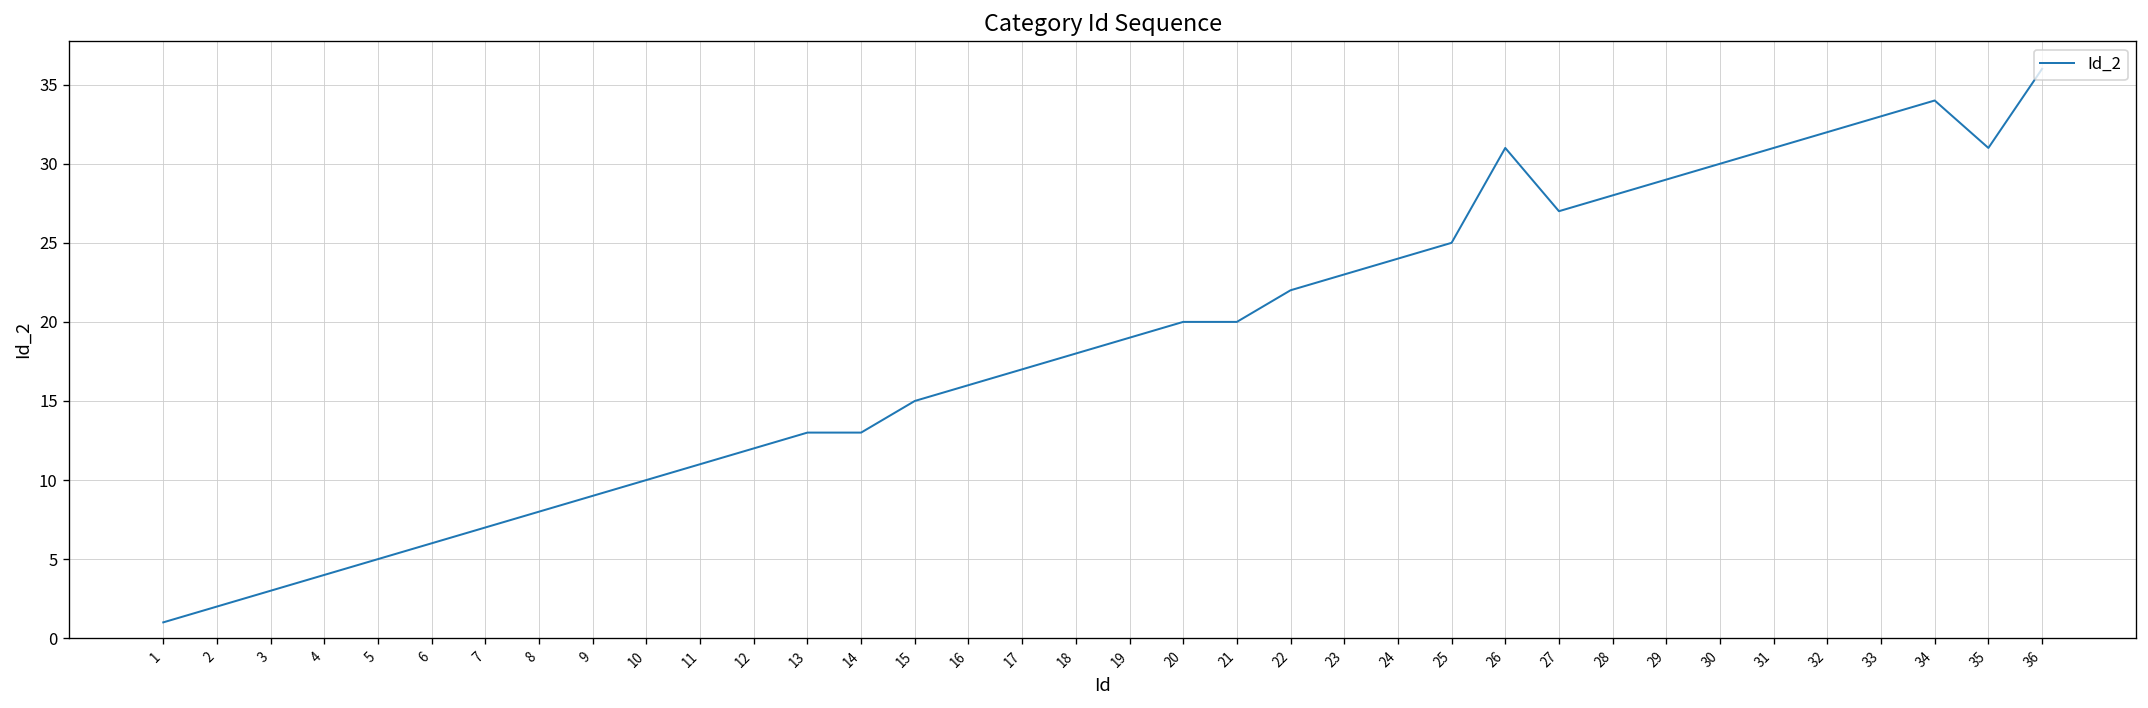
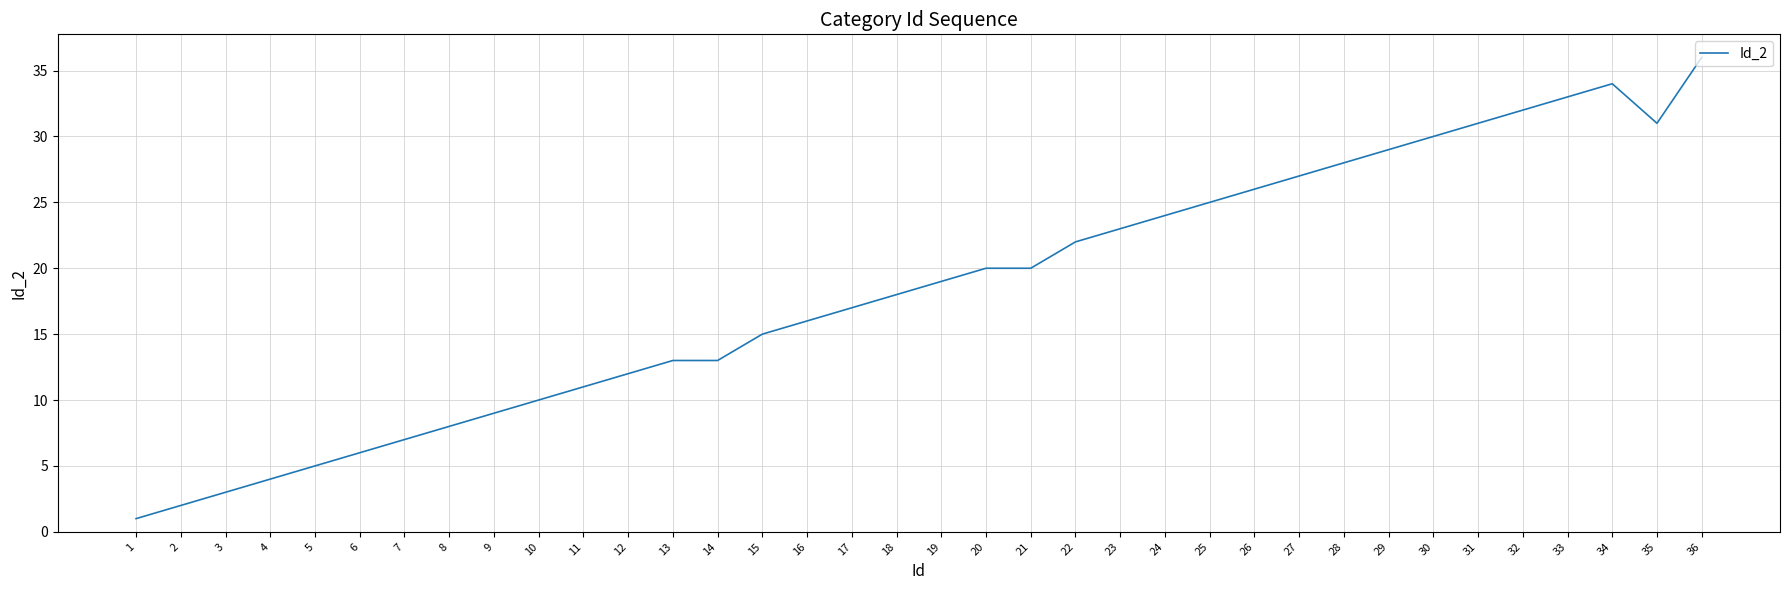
  {
    "1": 1,
    "2": 2,
    "3": 3,
    "4": 4,
    "5": 5,
    "6": 6,
    "7": 7,
    "8": 8,
    "9": 9,
    "10": 10,
    "11": 11,
    "12": 12,
    "13": 13,
    "14": 13,
    "15": 15,
    "16": 16,
    "17": 17,
    "18": 18,
    "19": 19,
    "20": 20,
    "21": 20,
    "22": 22,
    "23": 23,
    "24": 24,
    "25": 25,
-   "26": 31,
+   "26": 26,
    "27": 27,
    "28": 28,
    "29": 29,
    "30": 30,
    "31": 31,
    "32": 32,
    "33": 33,
    "34": 34,
    "35": 31
  }
